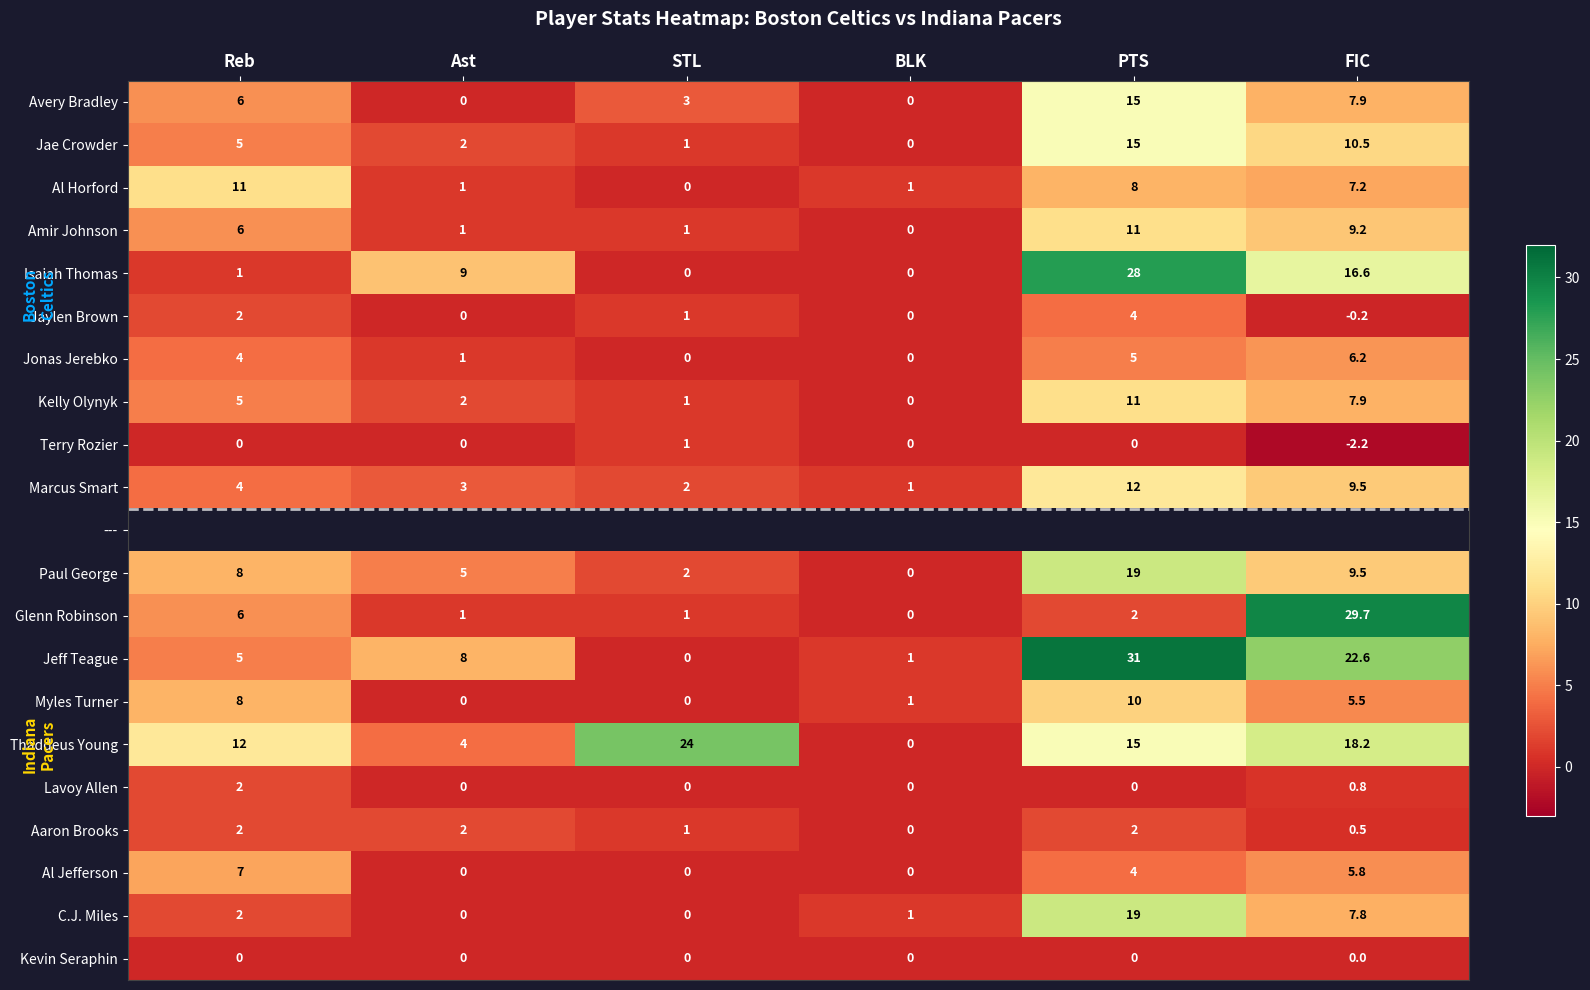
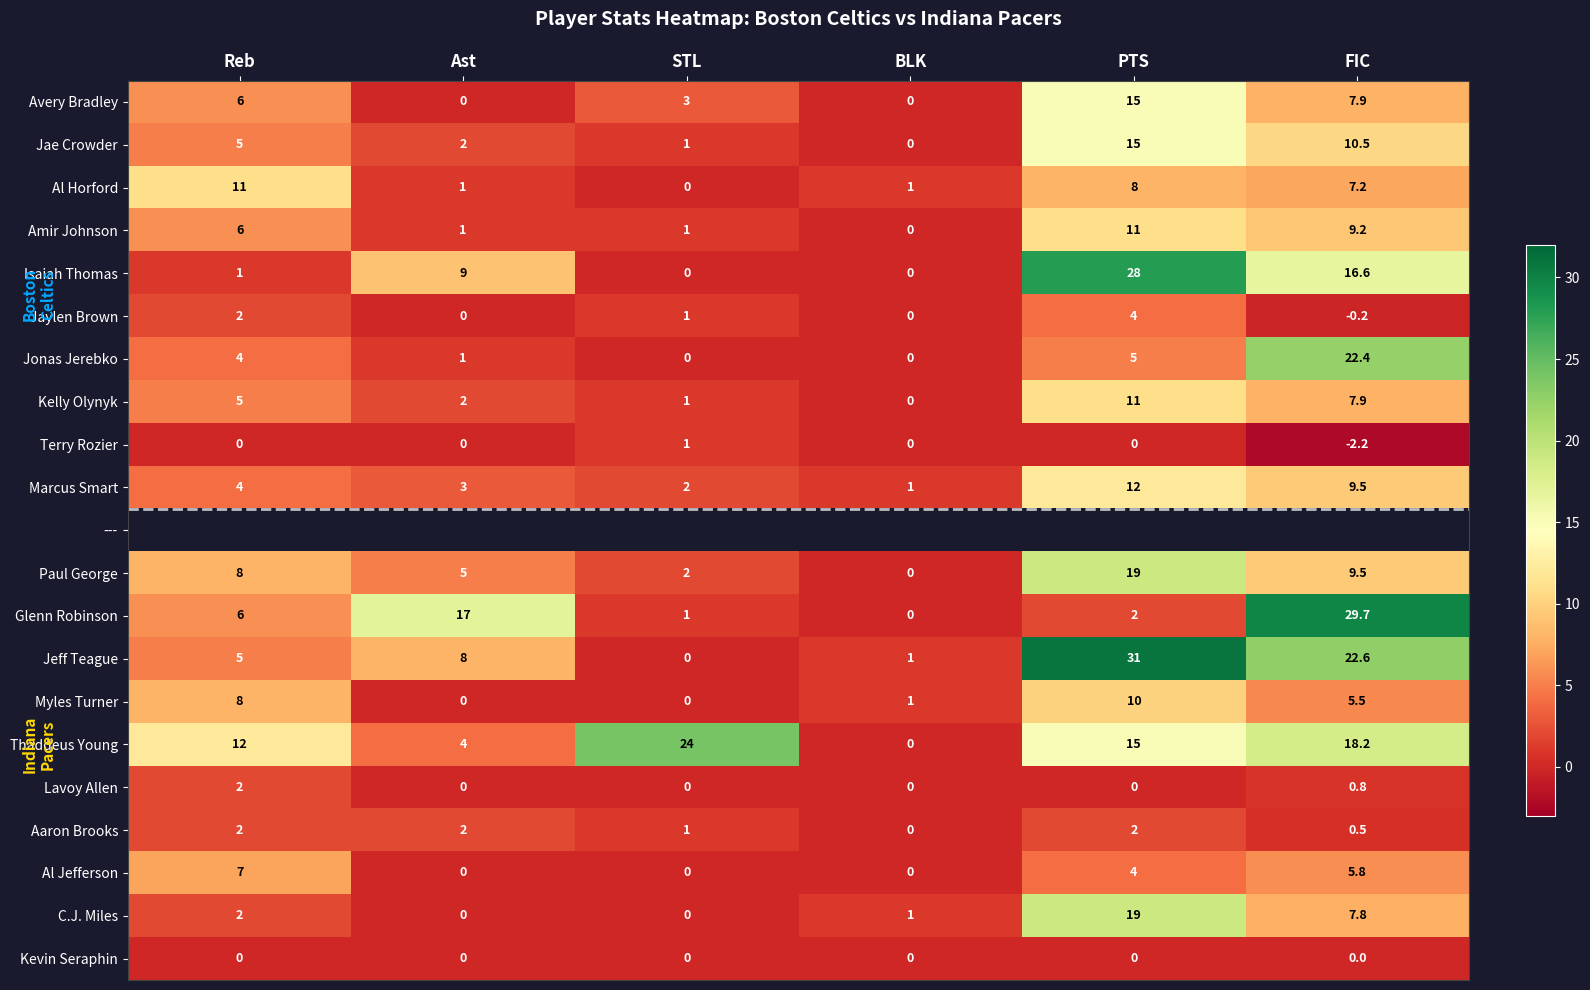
  {
    "Avery Bradley": {
      "Reb": 6,
      "Ast": 0,
      "STL": 3,
      "BLK": 0,
      "PTS": 15,
      "FIC": 7.9
    },
    "Jae Crowder": {
      "Reb": 5,
      "Ast": 2,
      "STL": 1,
      "BLK": 0,
      "PTS": 15,
      "FIC": 10.5
    },
    "Al Horford": {
      "Reb": 11,
      "Ast": 1,
      "STL": 0,
      "BLK": 1,
      "PTS": 8,
      "FIC": 7.2
    },
    "Amir Johnson": {
      "Reb": 6,
      "Ast": 1,
      "STL": 1,
      "BLK": 0,
      "PTS": 11,
      "FIC": 9.2
    },
    "Isaiah Thomas": {
      "Reb": 1,
      "Ast": 9,
      "STL": 0,
      "BLK": 0,
      "PTS": 28,
      "FIC": 16.6
    },
    "Jaylen Brown": {
      "Reb": 2,
      "Ast": 0,
      "STL": 1,
      "BLK": 0,
      "PTS": 4,
      "FIC": -0.2
    },
    "Jonas Jerebko": {
      "Reb": 4,
      "Ast": 1,
      "STL": 0,
      "BLK": 0,
      "PTS": 5,
-     "FIC": 6.2
+     "FIC": 22.4
    },
    "Kelly Olynyk": {
      "Reb": 5,
      "Ast": 2,
      "STL": 1,
      "BLK": 0,
      "PTS": 11,
      "FIC": 7.9
    },
    "Terry Rozier": {
      "Reb": 0,
      "Ast": 0,
      "STL": 1,
      "BLK": 0,
      "PTS": 0,
      "FIC": -2.2
    },
    "Marcus Smart": {
      "Reb": 4,
      "Ast": 3,
      "STL": 2,
      "BLK": 1,
      "PTS": 12,
      "FIC": 9.5
    },
    "Paul George": {
      "Reb": 8,
      "Ast": 5,
      "STL": 2,
      "BLK": 0,
      "PTS": 19,
      "FIC": 9.5
    },
    "Glenn Robinson": {
      "Reb": 6,
-     "Ast": 1,
+     "Ast": 17,
      "STL": 1,
      "BLK": 0,
      "PTS": 2,
      "FIC": 29.7
    },
    "Jeff Teague": {
      "Reb": 5,
      "Ast": 8,
      "STL": 0,
      "BLK": 1,
      "PTS": 31,
      "FIC": 22.6
    },
    "Myles Turner": {
      "Reb": 8,
      "Ast": 0,
      "STL": 0,
      "BLK": 1,
      "PTS": 10,
      "FIC": 5.5
    },
    "Thaddeus Young": {
      "Reb": 12,
      "Ast": 4,
      "STL": 24,
      "BLK": 0,
      "PTS": 15,
      "FIC": 18.2
    },
    "Lavoy Allen": {
      "Reb": 2,
      "Ast": 0,
      "STL": 0,
      "BLK": 0,
      "PTS": 0,
      "FIC": 0.8
    },
    "Aaron Brooks": {
      "Reb": 2,
      "Ast": 2,
      "STL": 1,
      "BLK": 0,
      "PTS": 2,
      "FIC": 0.5
    },
    "Al Jefferson": {
      "Reb": 7,
      "Ast": 0,
      "STL": 0,
      "BLK": 0,
      "PTS": 4,
      "FIC": 5.8
    },
    "C.J. Miles": {
      "Reb": 2,
      "Ast": 0,
      "STL": 0,
      "BLK": 1,
      "PTS": 19,
      "FIC": 7.8
    },
    "Kevin Seraphin": {
      "Reb": 0,
      "Ast": 0,
      "STL": 0,
      "BLK": 0,
      "PTS": 0,
      "FIC": 0.0
    }
  }
